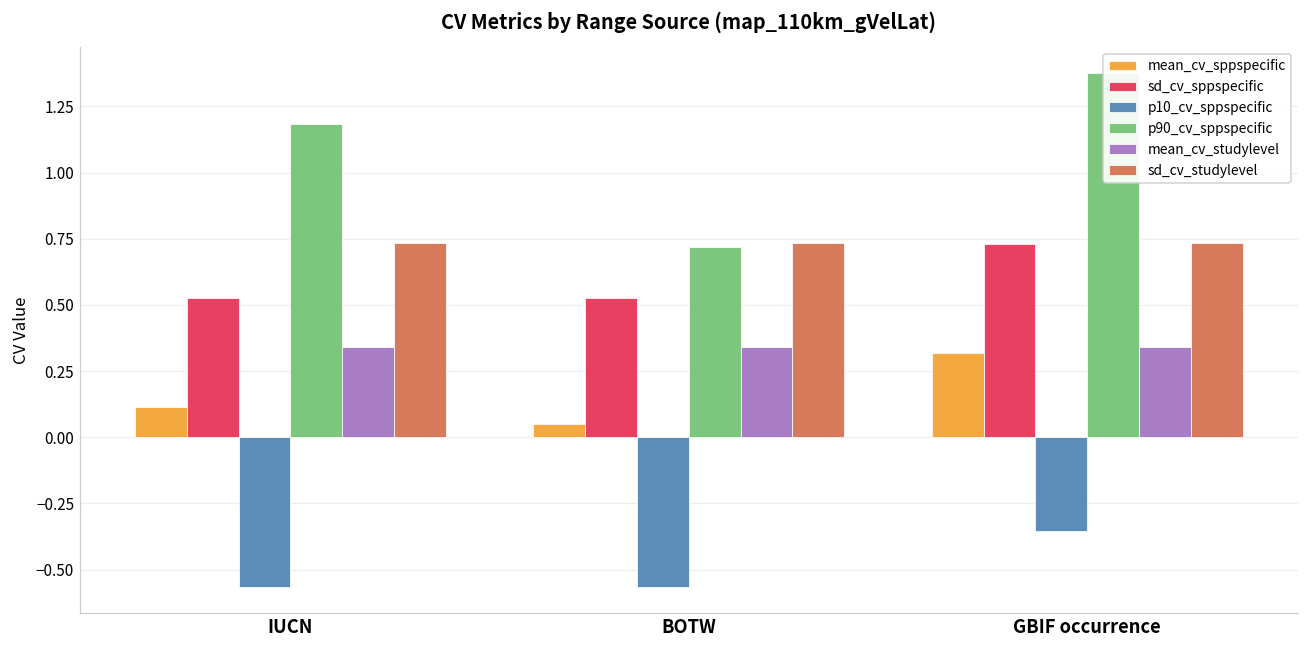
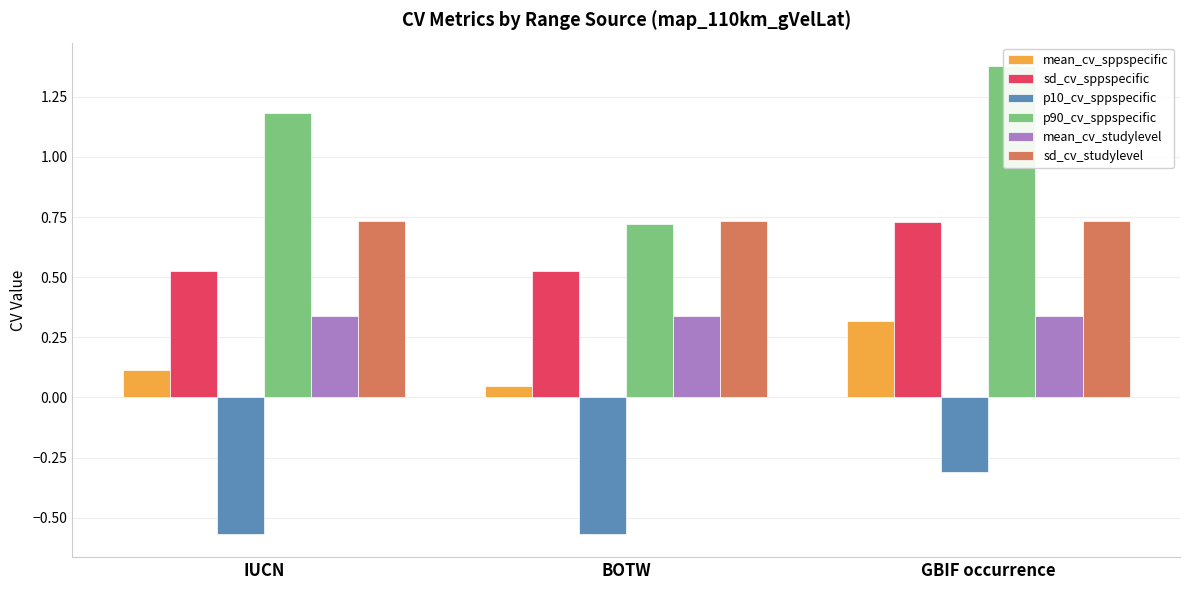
  {
    "mean_cv_sppspecific": {
      "IUCN": 0.12,
      "BOTW": 0.05,
      "GBIF occurrence": 0.32
    },
    "sd_cv_sppspecific": {
      "IUCN": 0.53,
      "BOTW": 0.53,
      "GBIF occurrence": 0.73
    },
    "p10_cv_sppspecific": {
      "IUCN": -0.57,
      "BOTW": -0.57,
-     "GBIF occurrence": -0.35
+     "GBIF occurrence": -0.31
    },
    "p90_cv_sppspecific": {
      "IUCN": 1.18,
      "BOTW": 0.72
    },
    "mean_cv_studylevel": {
      "IUCN": 0.34,
      "BOTW": 0.34,
      "GBIF occurrence": 0.34
    },
    "sd_cv_studylevel": {
      "IUCN": 0.73,
      "BOTW": 0.73,
      "GBIF occurrence": 0.73
    }
  }
